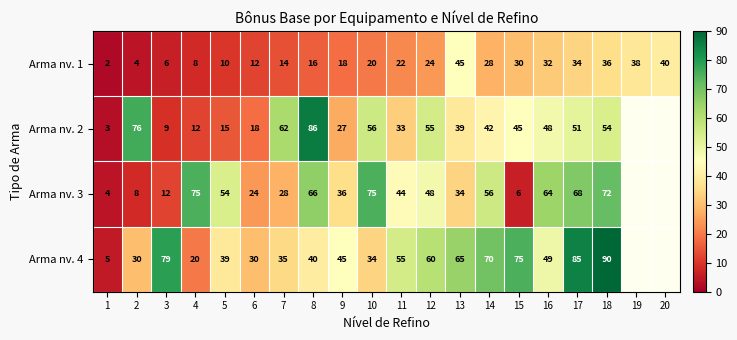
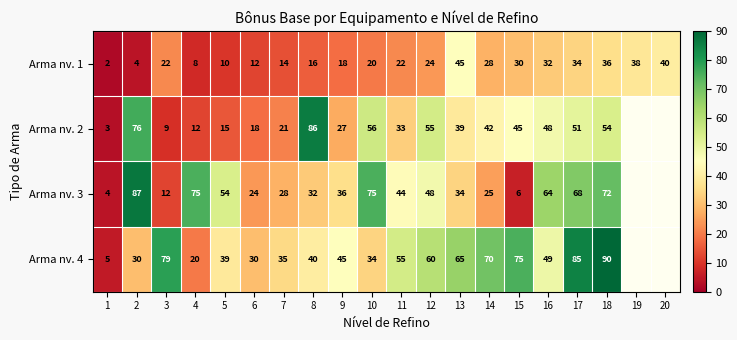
  {
    "Arma nv. 1": {
      "1": 2,
      "2": 4,
-     "3": 6,
+     "3": 22,
      "4": 8,
      "5": 10,
      "6": 12,
      "7": 14,
      "8": 16,
      "9": 18,
      "10": 20,
      "11": 22,
      "12": 24,
      "13": 45,
      "14": 28,
      "15": 30,
      "16": 32,
      "17": 34,
      "18": 36,
      "19": 38,
      "20": 40
    },
    "Arma nv. 2": {
      "1": 3,
      "2": 76,
      "3": 9,
      "4": 12,
      "5": 15,
      "6": 18,
-     "7": 62,
+     "7": 21,
      "8": 86,
      "9": 27,
      "10": 56,
      "11": 33,
      "12": 55,
      "13": 39,
      "14": 42,
      "15": 45,
      "16": 48,
      "17": 51,
      "18": 54
    },
    "Arma nv. 3": {
      "1": 4,
-     "2": 8,
+     "2": 87,
      "3": 12,
      "4": 75,
      "5": 54,
      "6": 24,
      "7": 28,
-     "8": 66,
+     "8": 32,
      "9": 36,
      "10": 75,
      "11": 44,
      "12": 48,
      "13": 34,
-     "14": 56,
+     "14": 25,
      "15": 6,
      "16": 64,
      "17": 68,
      "18": 72
    },
    "Arma nv. 4": {
      "1": 5,
      "2": 30,
      "3": 79,
      "4": 20,
      "5": 39,
      "6": 30,
      "7": 35,
      "8": 40,
      "9": 45,
      "10": 34,
      "11": 55,
      "12": 60,
      "13": 65,
      "14": 70,
      "15": 75,
      "16": 49,
      "17": 85,
      "18": 90
    }
  }
